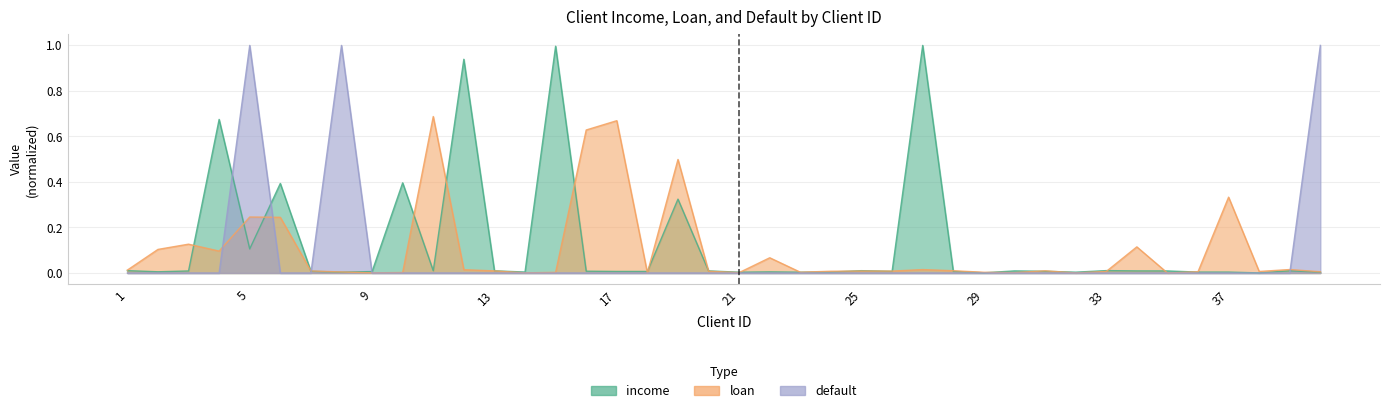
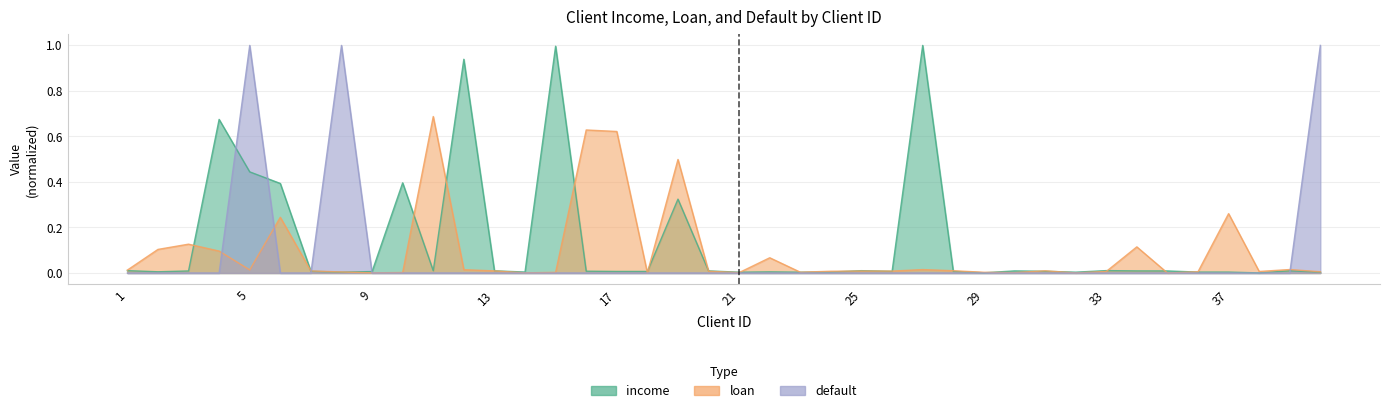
  {
    "income": {
-     "5": 0.11
+     "5": 0.44
    },
    "loan": {
-     "5": 0.25,
-     "17": 0.67,
-     "37": 0.33
+     "5": 0.01,
+     "17": 0.62,
+     "37": 0.26
    },
    "default": {
      "5": 1.00
    }
  }
